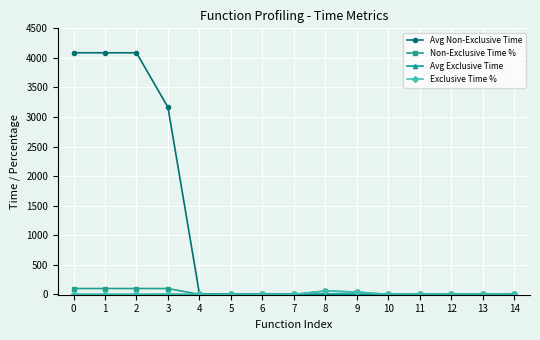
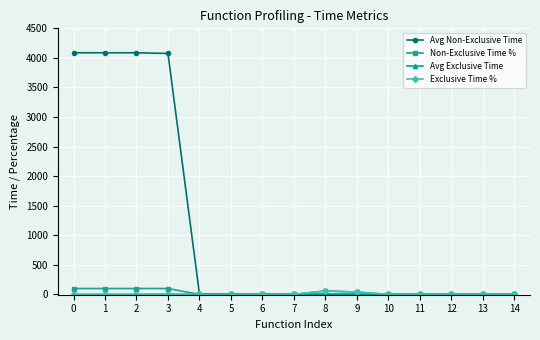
  {
    "Avg Non-Exclusive Time": {
      "0": 4100,
      "1": 4100,
      "2": 4100,
-     "3": 3200
+     "3": 4100
    }
  }
